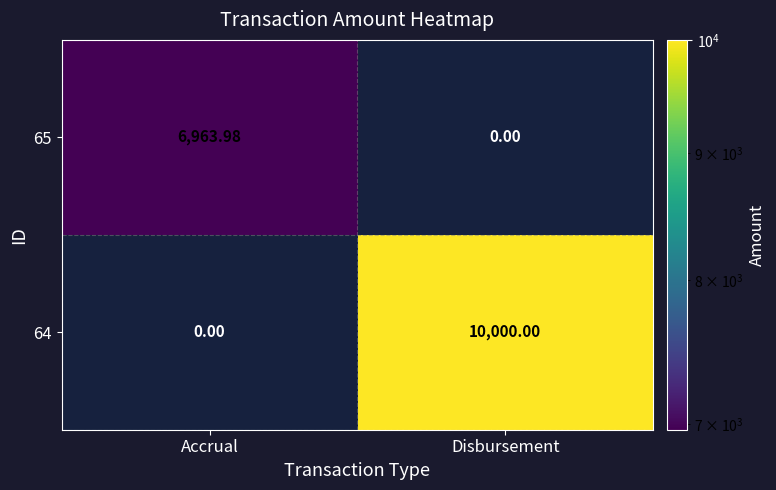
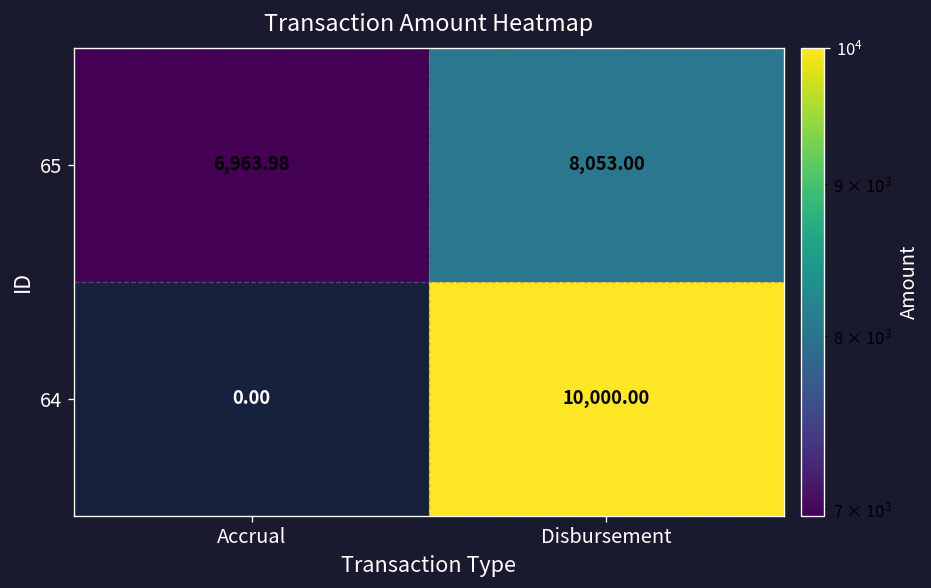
  {
    "65": {
      "Accrual": "6,963.98",
-     "Disbursement": "0.00"
+     "Disbursement": "8,053.00"
    },
    "64": {
      "Accrual": "0.00",
      "Disbursement": "10,000.00"
    }
  }
